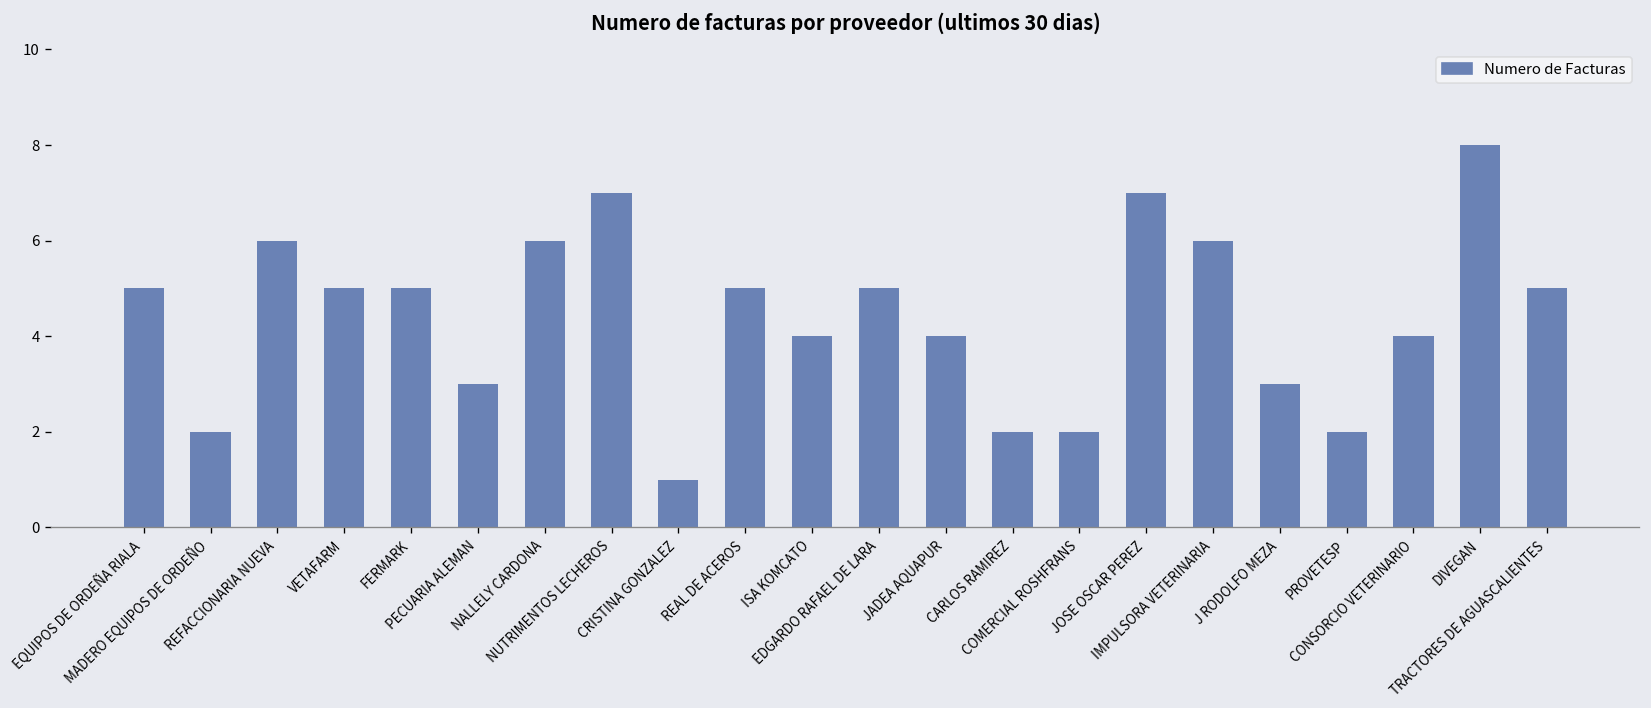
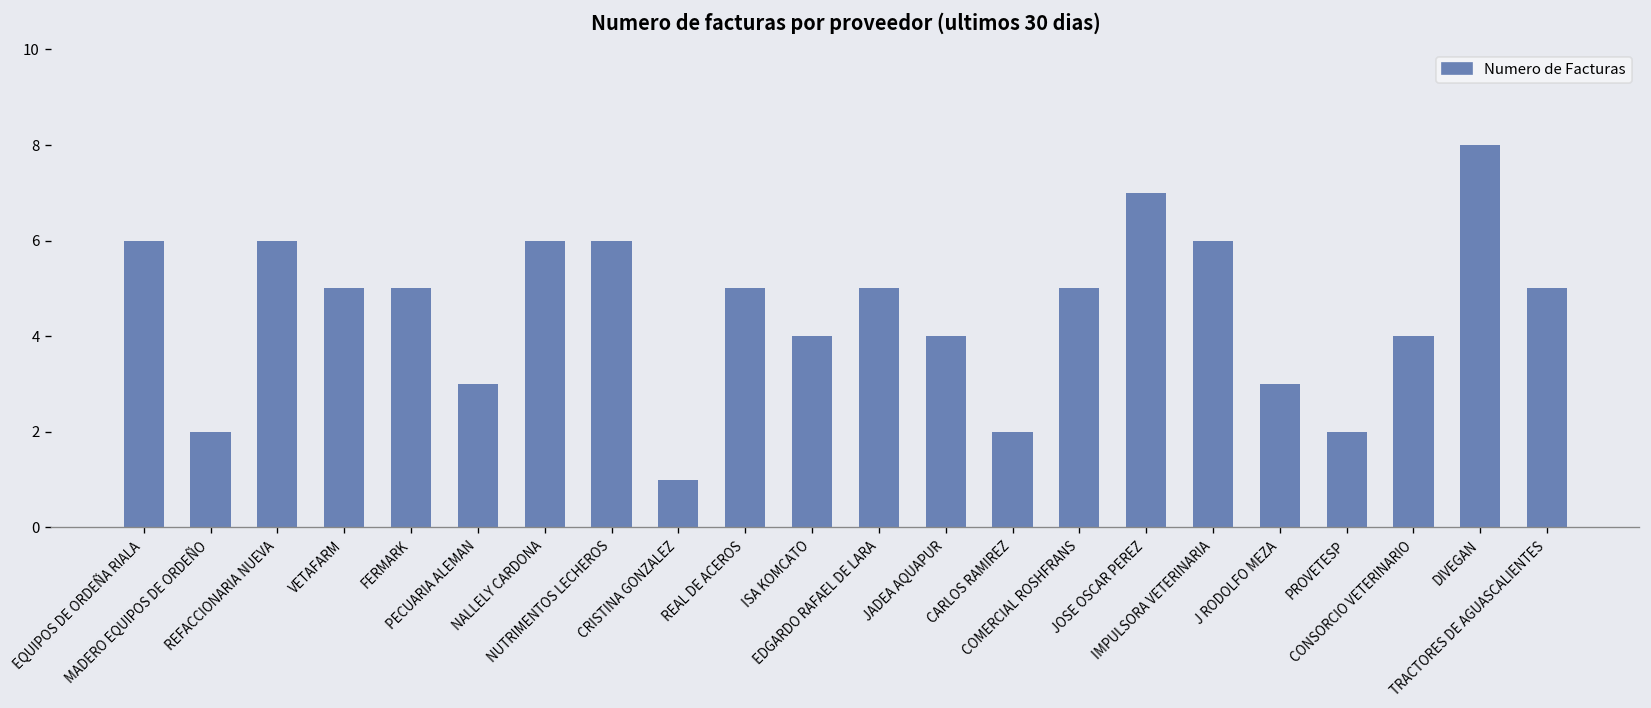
  {
-   "EQUIPOS DE ORDEÑA RIALA": 5,
+   "EQUIPOS DE ORDEÑA RIALA": 6,
    "MADERO EQUIPOS DE ORDEÑO": 2,
    "REFACCIONARIA NUEVA": 6,
    "VETAFARM": 5,
    "FERMARK": 5,
    "PECUARIA ALEMAN": 3,
    "NALLELY CARDONA": 6,
-   "NUTRIMENTOS LECHEROS": 7,
+   "NUTRIMENTOS LECHEROS": 6,
    "CRISTINA GONZALEZ": 1,
    "REAL DE ACEROS": 5,
    "ISA KOMCATO": 4,
    "EDGARDO RAFAEL DE LARA": 5,
    "JADEA AQUAPUR": 4,
    "CARLOS RAMIREZ": 2,
-   "COMERCIAL ROSHFRANS": 2,
+   "COMERCIAL ROSHFRANS": 5,
    "JOSE OSCAR PEREZ": 7,
    "IMPULSORA VETERINARIA": 6,
    "J RODOLFO MEZA": 3,
    "PROVETESP": 2,
    "CONSORCIO VETERINARIO": 4,
    "DIVEGAN": 8,
    "TRACTORES DE AGUASCALIENTES": 5
  }
